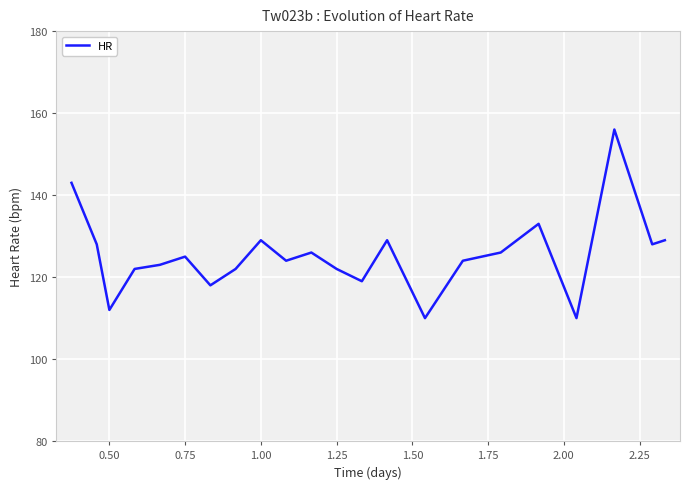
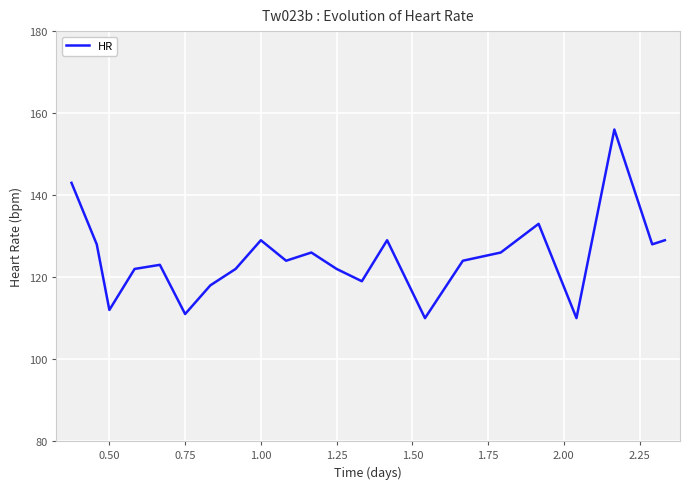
  {
    "0.50": 112,
-   "0.75": 125,
+   "0.75": 111,
    "1.00": 129,
    "1.25": 122
  }
